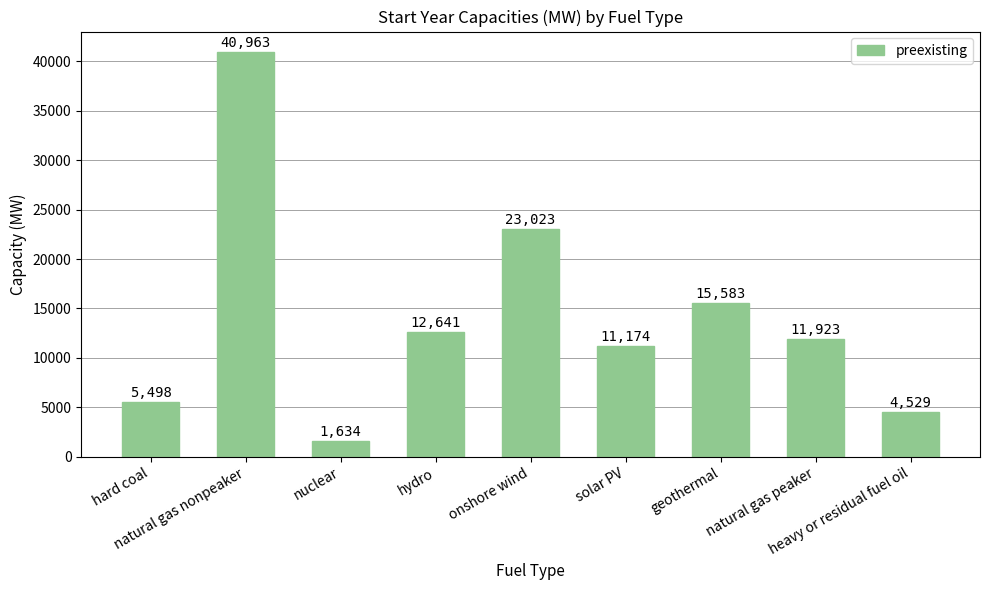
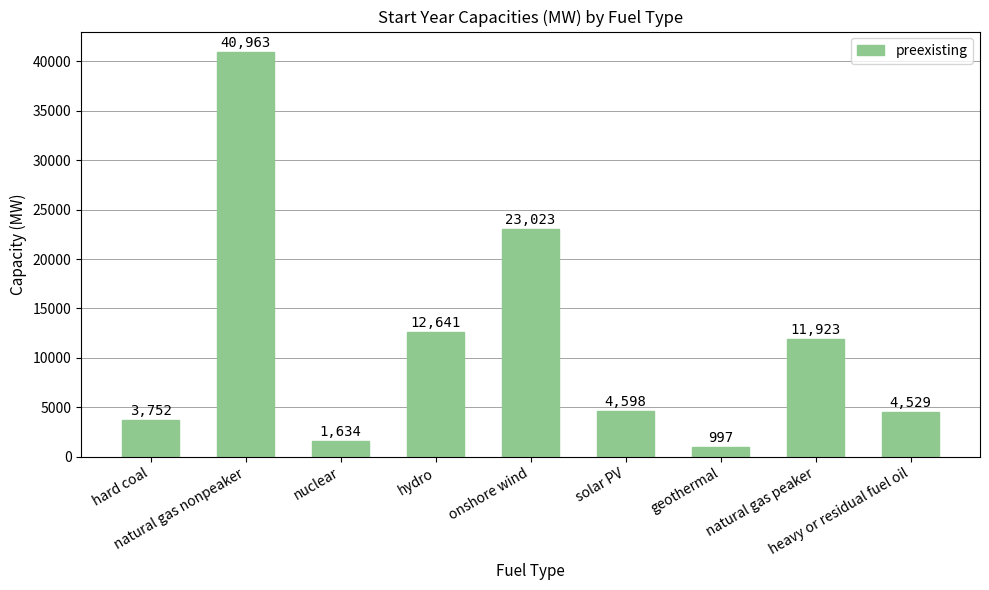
  {
-   "hard coal": "5,498",
+   "hard coal": "3,752",
    "natural gas nonpeaker": "40,963",
    "nuclear": "1,634",
    "hydro": "12,641",
    "onshore wind": "23,023",
-   "solar PV": "11,174",
-   "geothermal": "15,583",
+   "solar PV": "4,598",
+   "geothermal": "997",
    "natural gas peaker": "11,923",
    "heavy or residual fuel oil": "4,529"
  }
